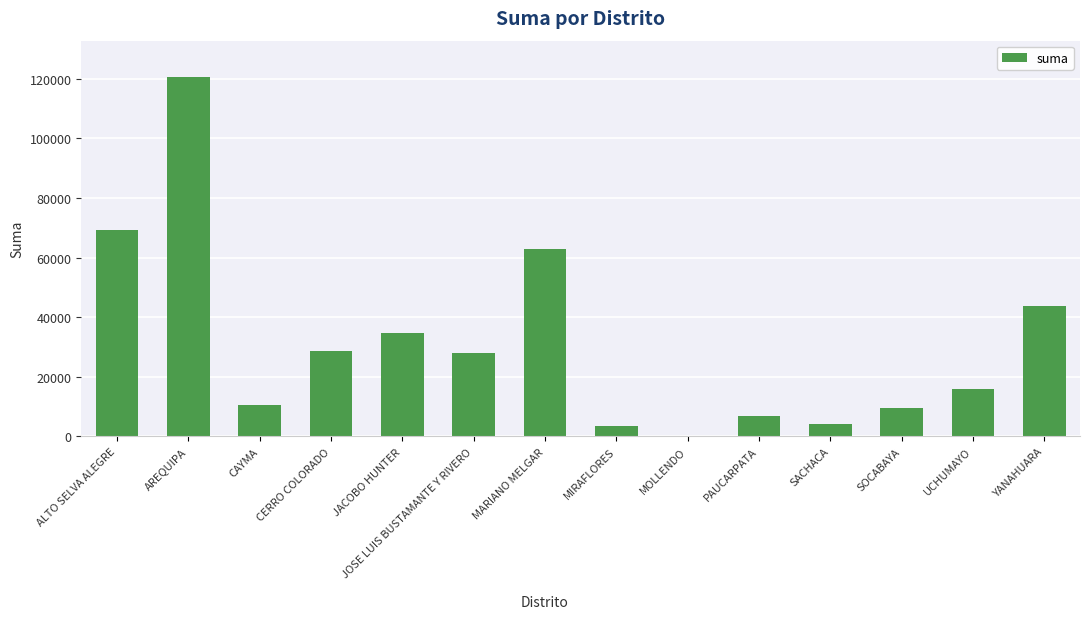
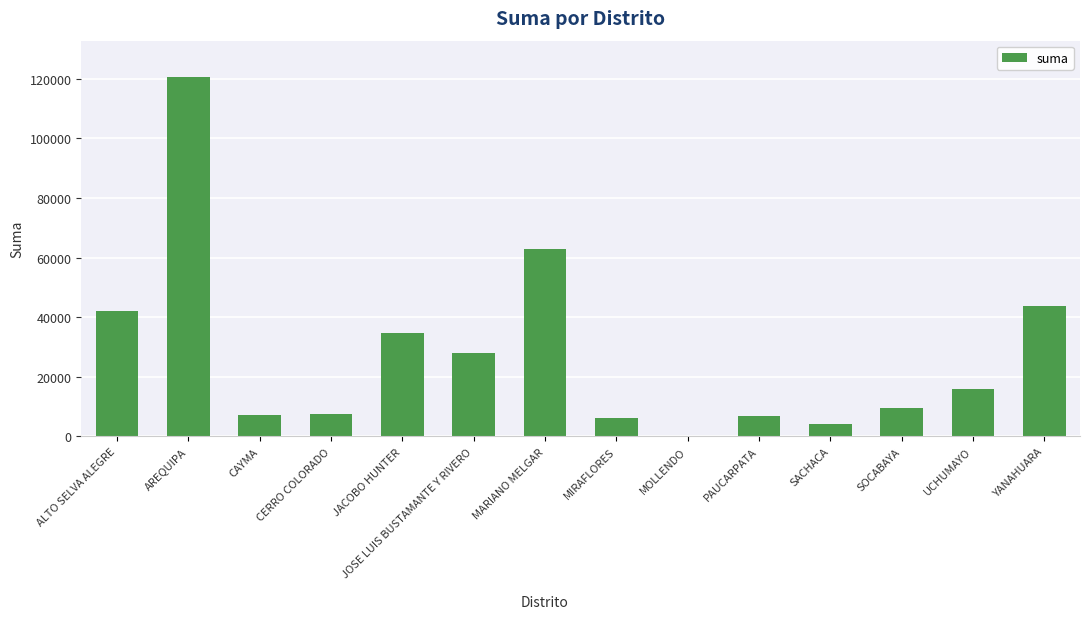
  {
-   "ALTO SELVA ALEGRE": 69000,
+   "ALTO SELVA ALEGRE": 42000,
    "AREQUIPA": 121000,
-   "CAYMA": 11000,
-   "CERRO COLORADO": 29000,
+   "CAYMA": 7000,
+   "CERRO COLORADO": 8000,
    "JACOBO HUNTER": 35000,
    "JOSE LUIS BUSTAMANTE Y RIVERO": 28000,
    "MARIANO MELGAR": 63000,
-   "MIRAFLORES": 4000,
+   "MIRAFLORES": 6000,
    "PAUCARPATA": 7000,
    "SACHACA": 4000,
    "SOCABAYA": 9000,
    "UCHUMAYO": 16000,
    "YANAHUARA": 44000
  }
